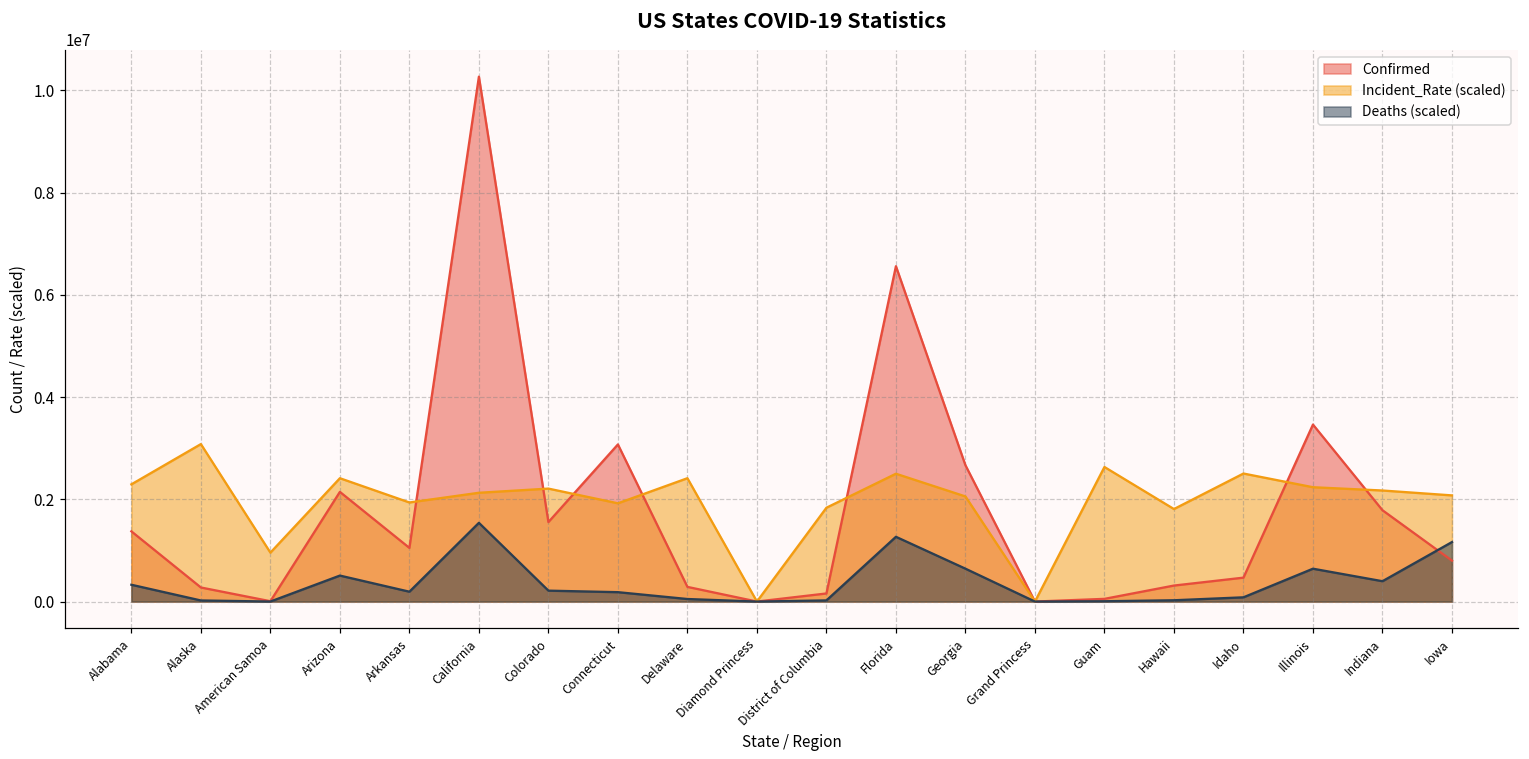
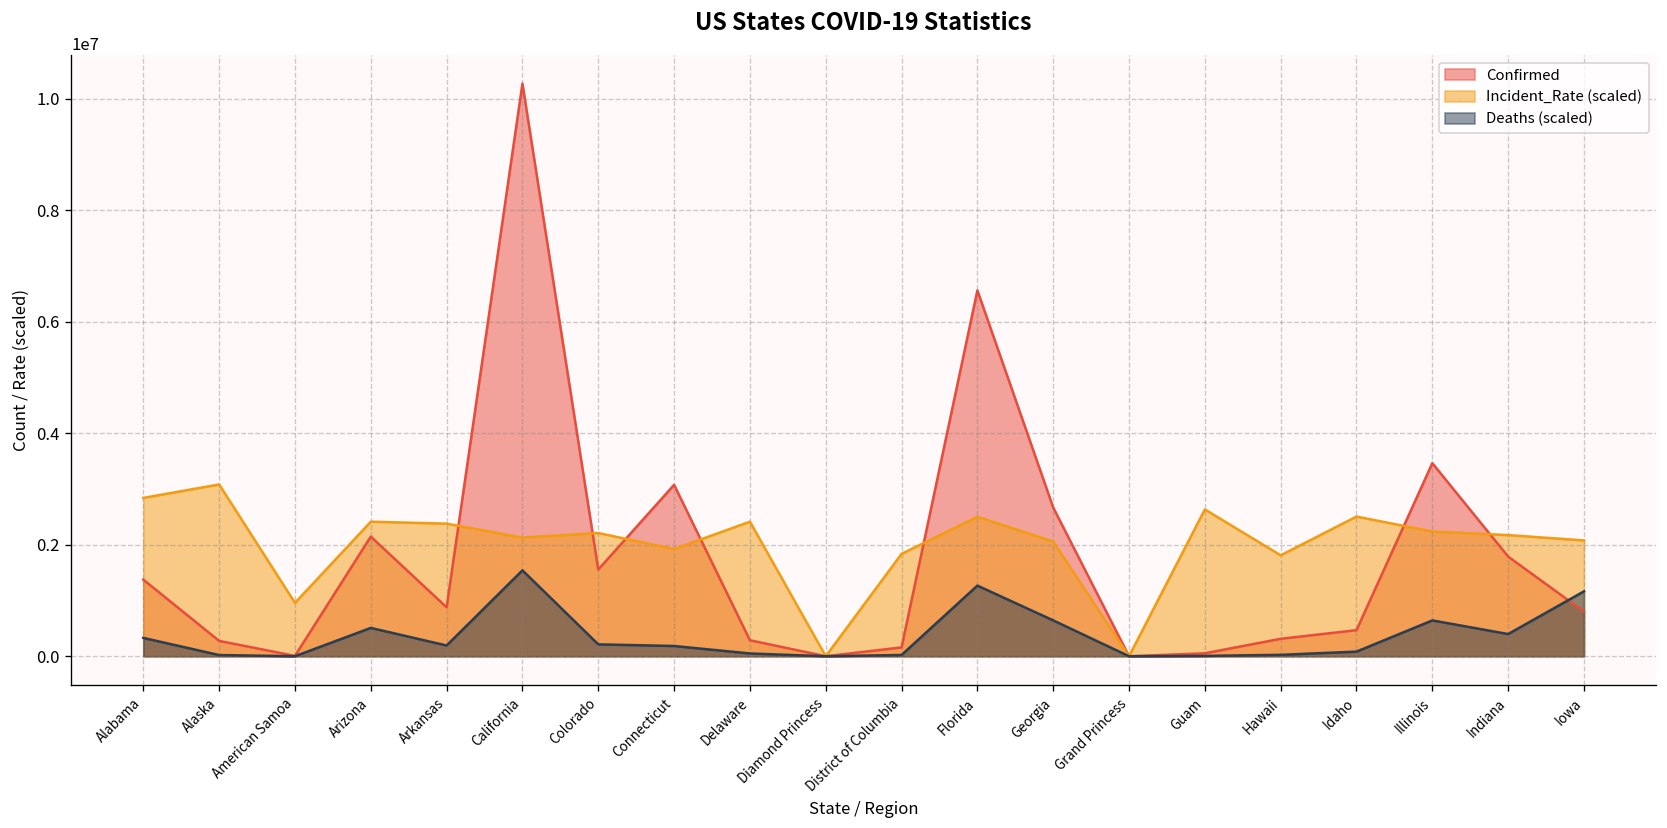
  {
    "Confirmed": {
      "Alabama": 1400000,
      "Alaska": 300000,
      "Arizona": 2100000,
-     "Arkansas": 1000000,
+     "Arkansas": 900000,
      "California": 10300000,
      "Colorado": 1600000,
      "Connecticut": 3100000,
      "Delaware": 300000,
      "District of Columbia": 200000,
      "Florida": 6600000,
      "Georgia": 2700000,
      "Hawaii": 300000,
      "Idaho": 500000,
      "Illinois": 3500000,
      "Indiana": 1800000,
      "Iowa": 800000
    },
    "Incident_Rate (scaled)": {
-     "Alabama": 2300000,
+     "Alabama": 2800000,
      "Alaska": 3100000,
      "American Samoa": 1000000,
      "Arizona": 2400000,
-     "Arkansas": 1900000,
+     "Arkansas": 2400000,
      "California": 2100000,
      "Colorado": 2200000,
      "Connecticut": 1900000,
      "Delaware": 2400000,
      "District of Columbia": 1800000,
      "Florida": 2500000,
      "Georgia": 2100000,
      "Guam": 2600000,
      "Hawaii": 1800000,
      "Idaho": 2500000,
      "Illinois": 2200000,
      "Indiana": 2200000,
      "Iowa": 2100000
    },
    "Deaths (scaled)": {
      "Alabama": 300000,
      "Alaska": 0,
      "Arizona": 500000,
      "Arkansas": 200000,
      "California": 1500000,
      "Colorado": 200000,
      "Connecticut": 200000,
      "Delaware": 0,
      "District of Columbia": 0,
      "Florida": 1300000,
      "Georgia": 600000,
      "Hawaii": 0,
      "Idaho": 100000,
      "Illinois": 600000,
      "Indiana": 400000,
      "Iowa": 1200000
    }
  }
